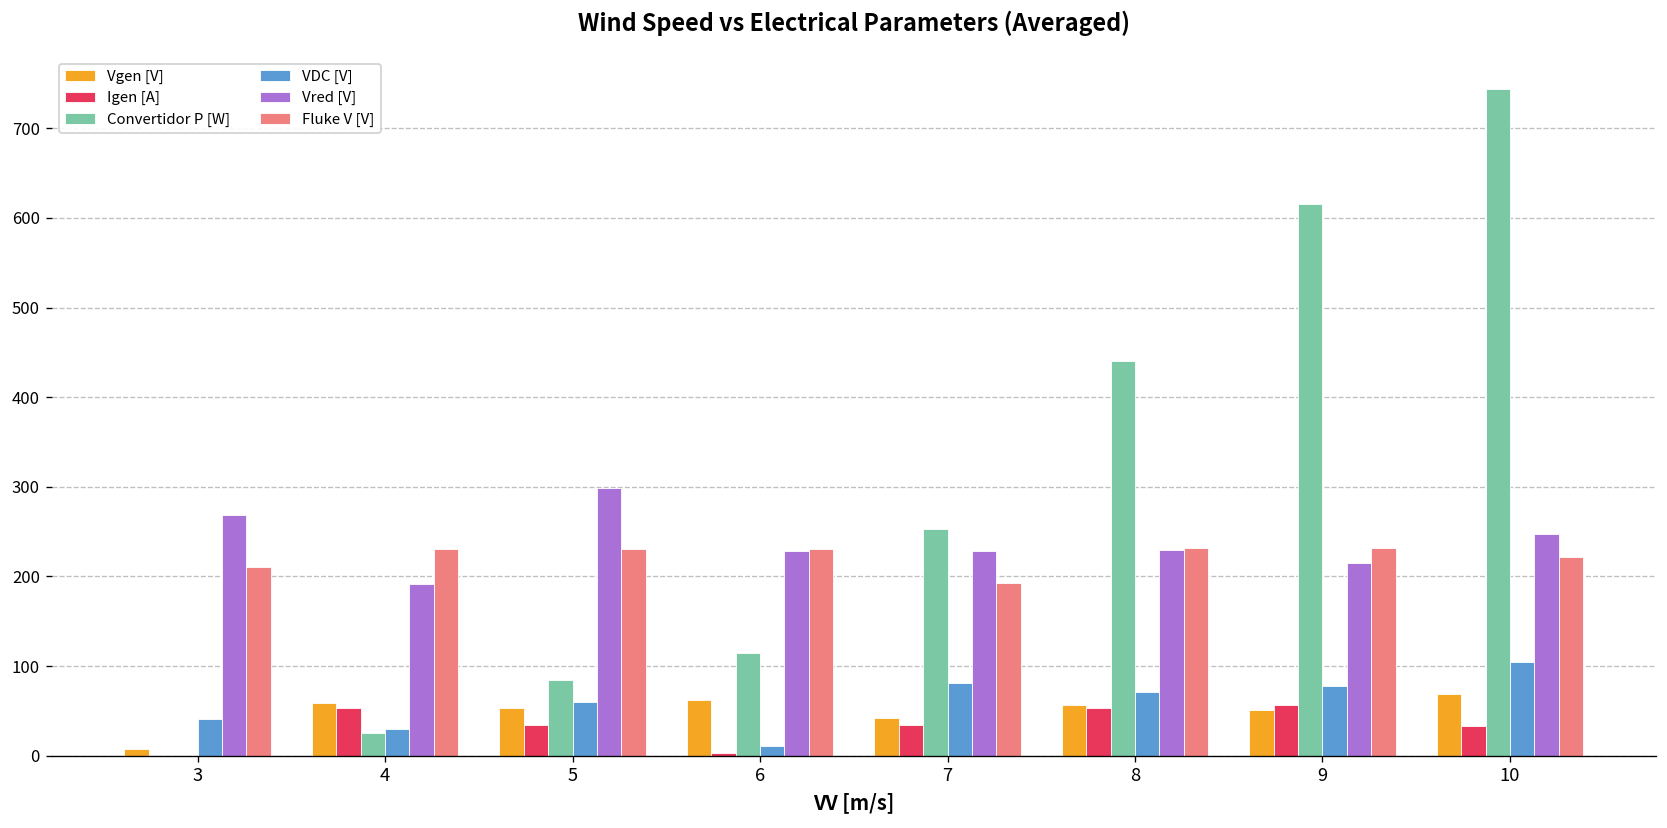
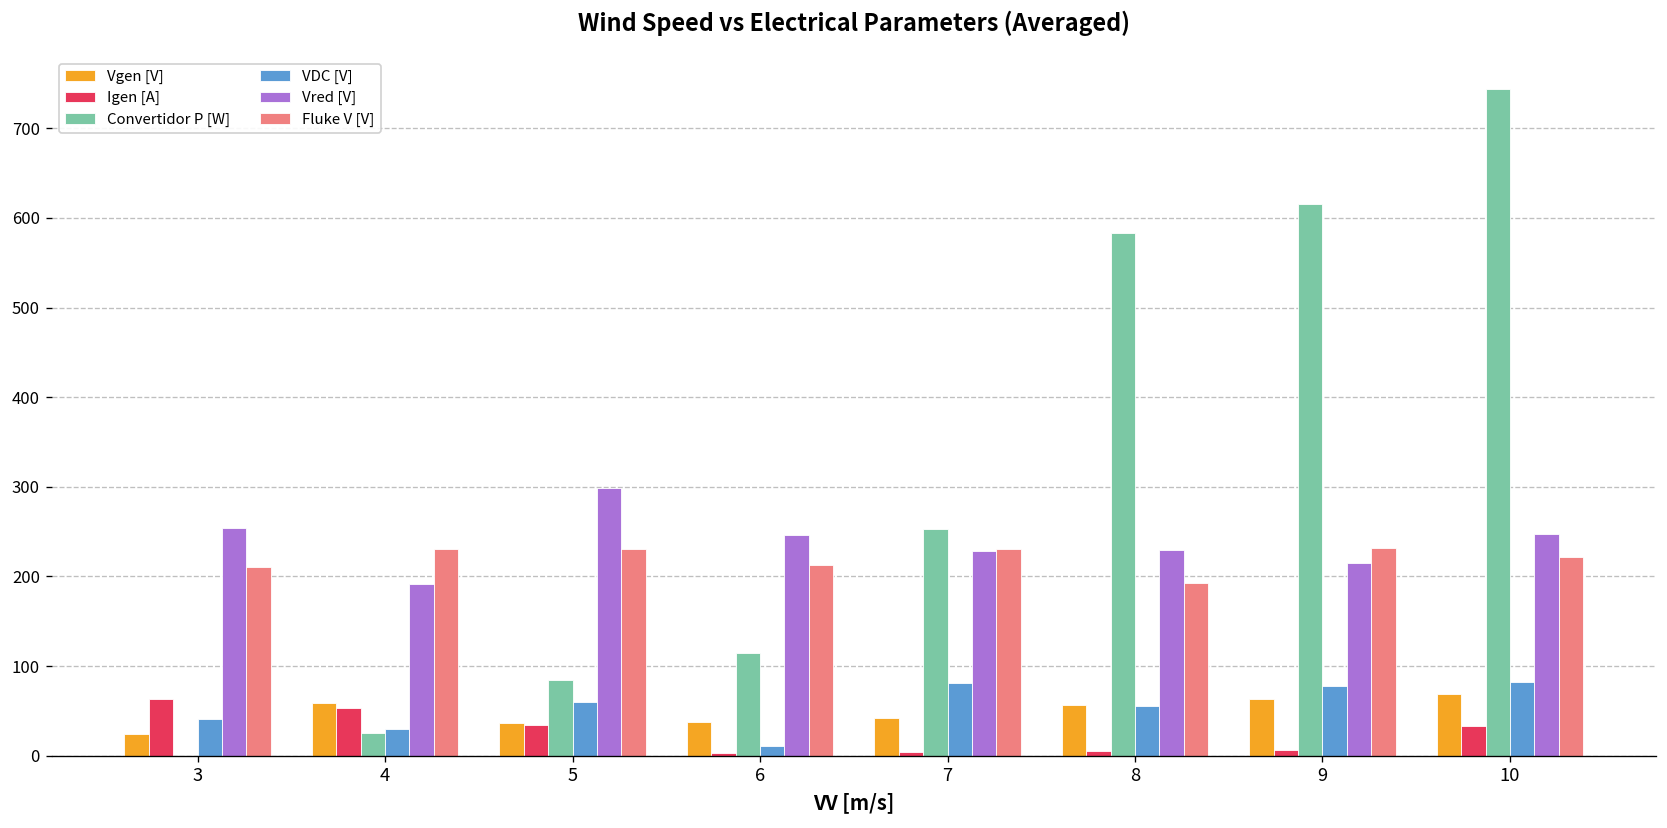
  {
    "Vgen [V]": {
-     "3": 10,
+     "3": 20,
      "4": 60,
-     "5": 50,
-     "6": 60,
+     "5": 40,
+     "6": 40,
      "7": 40,
      "8": 60,
-     "9": 50,
+     "9": 60,
      "10": 70
    },
    "Igen [A]": {
-     "3": 0,
+     "3": 60,
      "4": 50,
      "5": 30,
-     "7": 30,
-     "8": 50,
-     "9": 60,
+     "7": 0,
+     "8": 10,
+     "9": 10,
      "10": 30
    },
    "Convertidor P [W]": {
      "3": 0,
      "4": 30,
      "5": 80,
      "6": 110,
      "7": 250,
-     "8": 440,
+     "8": 580,
      "9": 620,
      "10": 740
    },
    "VDC [V]": {
      "3": 40,
      "4": 30,
      "5": 60,
      "6": 10,
      "7": 80,
-     "8": 70,
+     "8": 60,
      "9": 80,
-     "10": 110
+     "10": 80
    },
    "Vred [V]": {
-     "3": 270,
+     "3": 250,
      "4": 190,
      "5": 300,
-     "6": 230,
+     "6": 250,
      "7": 230,
      "8": 230,
      "9": 220,
      "10": 250
    },
    "Fluke V [V]": {
      "3": 210,
      "4": 230,
      "5": 230,
-     "6": 230,
-     "7": 190,
-     "8": 230,
+     "6": 210,
+     "7": 230,
+     "8": 190,
      "9": 230,
      "10": 220
    }
  }
